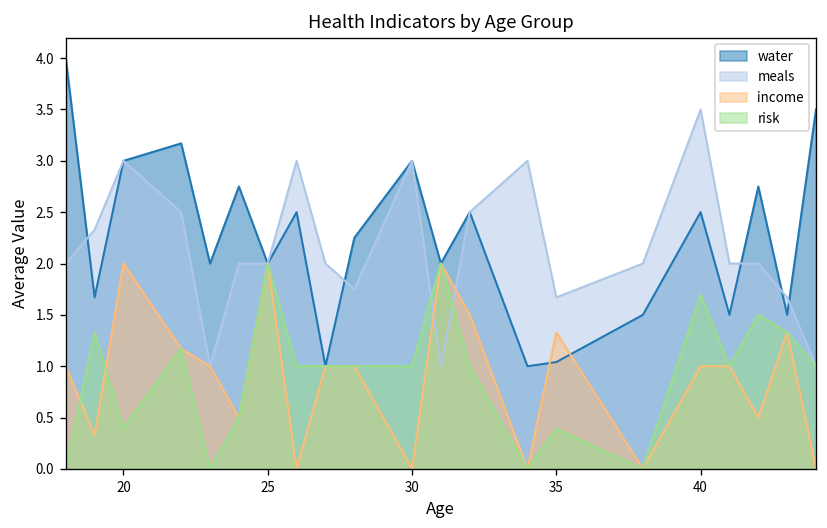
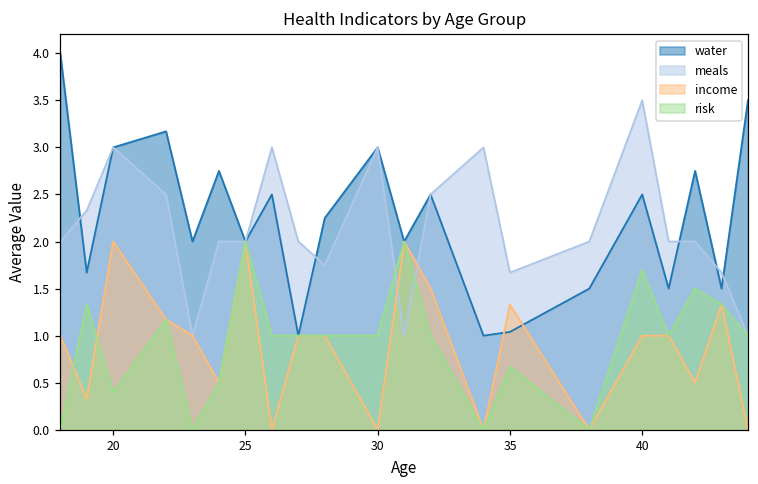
  {
    "water": {
      "35": 1.0,
      "40": 2.5
    },
    "meals": {
      "35": 1.7,
      "40": 3.5
    },
    "income": {
      "20": 2.0,
      "30": 0.0,
      "35": 1.3,
      "40": 1.0
    },
    "risk": {
      "20": 0.4,
      "30": 1.0,
-     "35": 0.4,
+     "35": 0.7,
      "40": 1.7
    }
  }
